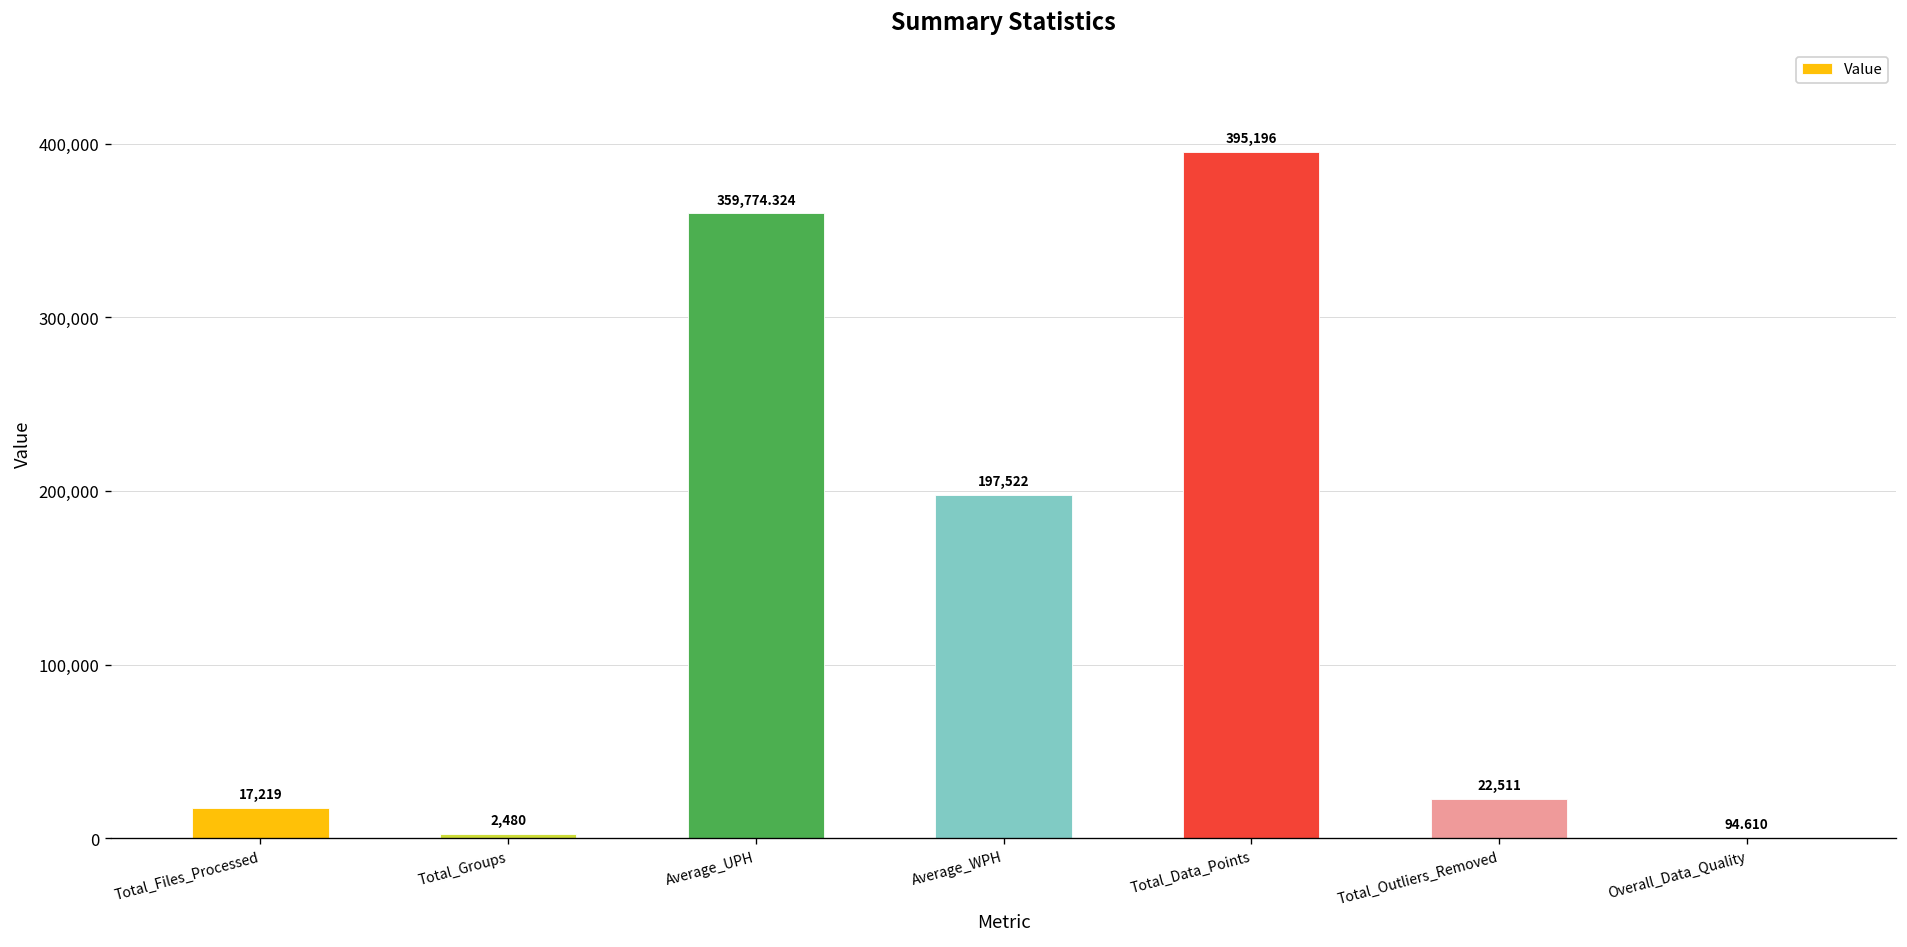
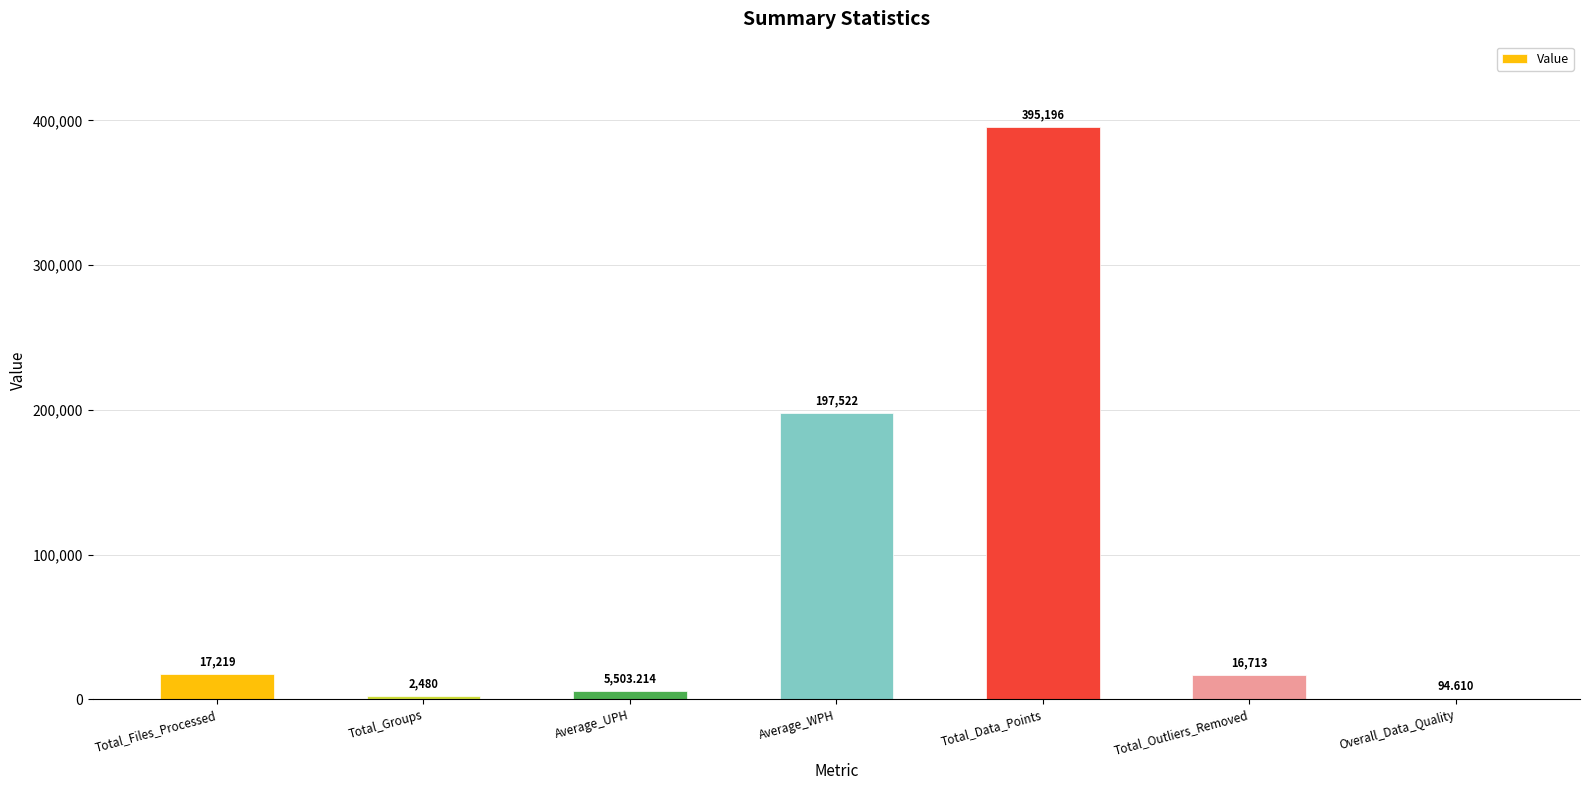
  {
    "Total_Files_Processed": "17,219",
    "Total_Groups": "2,480",
-   "Average_UPH": "359,774.324",
+   "Average_UPH": "5,503.214",
    "Average_WPH": "197,522",
    "Total_Data_Points": "395,196",
-   "Total_Outliers_Removed": "22,511",
+   "Total_Outliers_Removed": "16,713",
    "Overall_Data_Quality": "94.610"
  }
